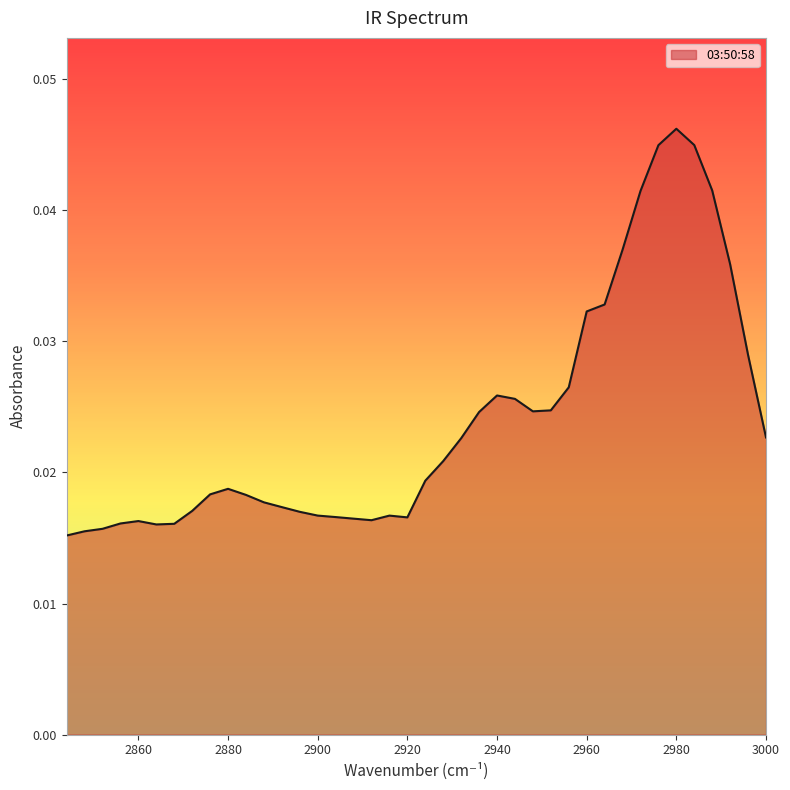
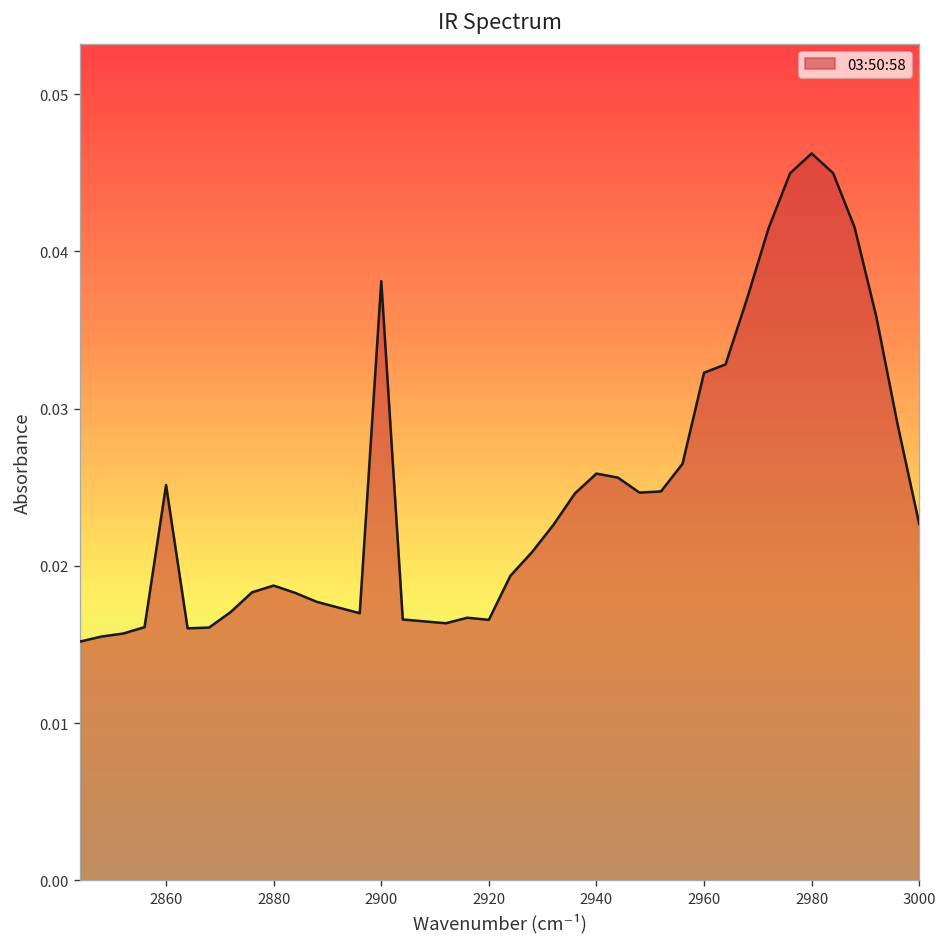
  {
-   "2860": 0.0163,
+   "2860": 0.0251,
    "2880": 0.0188,
-   "2900": 0.0167,
+   "2900": 0.0381,
    "2920": 0.0166,
    "2940": 0.0259,
    "2960": 0.0323,
    "2980": 0.0462,
    "3000": 0.0227
  }
